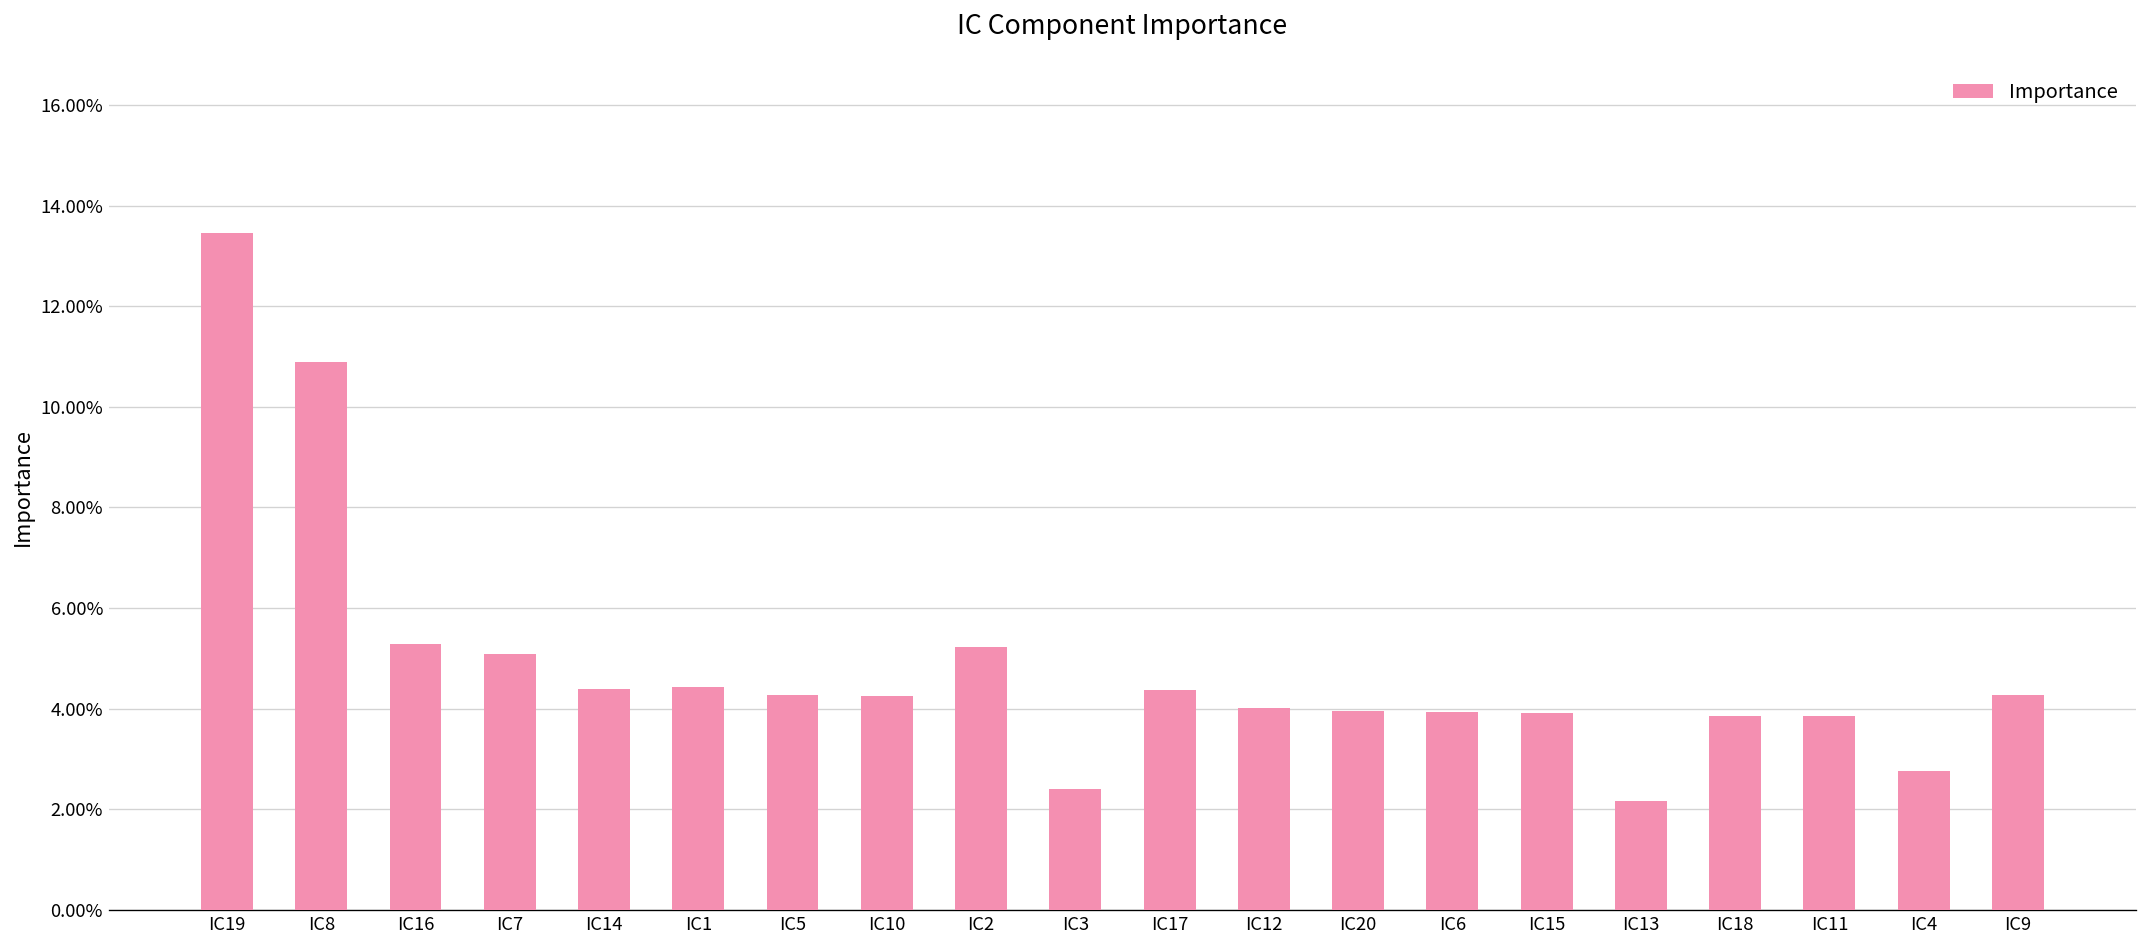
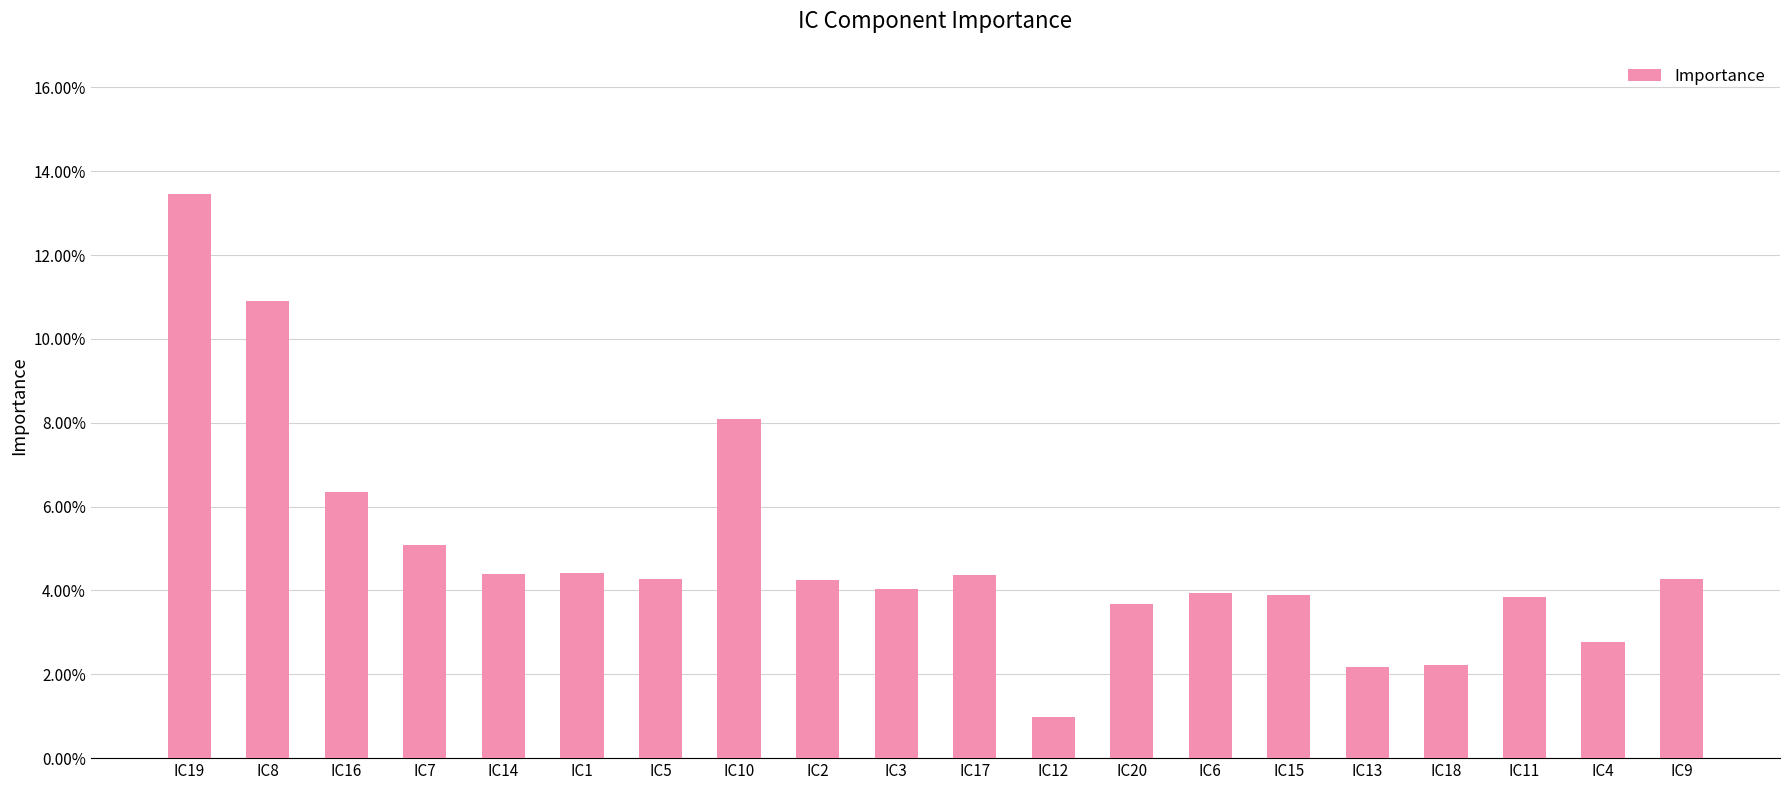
  {
    "IC19": "13.5%",
    "IC8": "10.9%",
-   "IC16": "5.3%",
+   "IC16": "6.3%",
    "IC7": "5.1%",
    "IC14": "4.4%",
    "IC1": "4.4%",
    "IC5": "4.3%",
-   "IC10": "4.3%",
-   "IC2": "5.2%",
-   "IC3": "2.4%",
+   "IC10": "8.1%",
+   "IC2": "4.2%",
+   "IC3": "4.0%",
    "IC17": "4.4%",
-   "IC12": "4.0%",
-   "IC20": "4.0%",
+   "IC12": "1.0%",
+   "IC20": "3.7%",
    "IC6": "3.9%",
    "IC15": "3.9%",
    "IC13": "2.2%",
-   "IC18": "3.9%",
+   "IC18": "2.2%",
    "IC11": "3.9%",
    "IC4": "2.8%",
    "IC9": "4.3%"
  }
